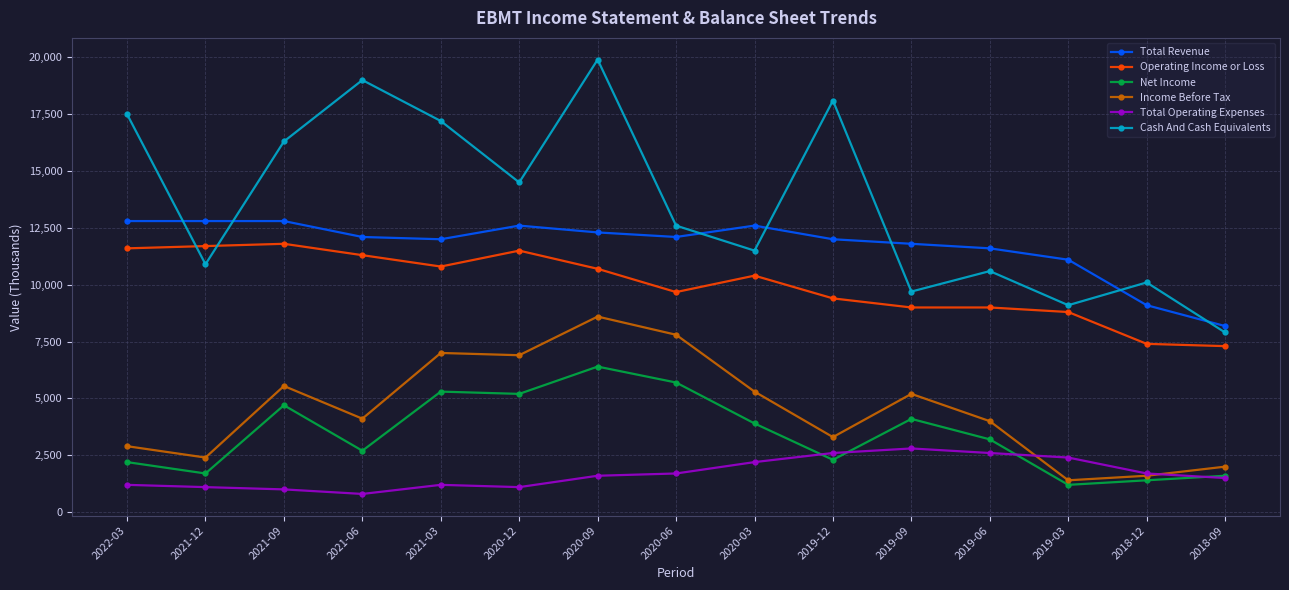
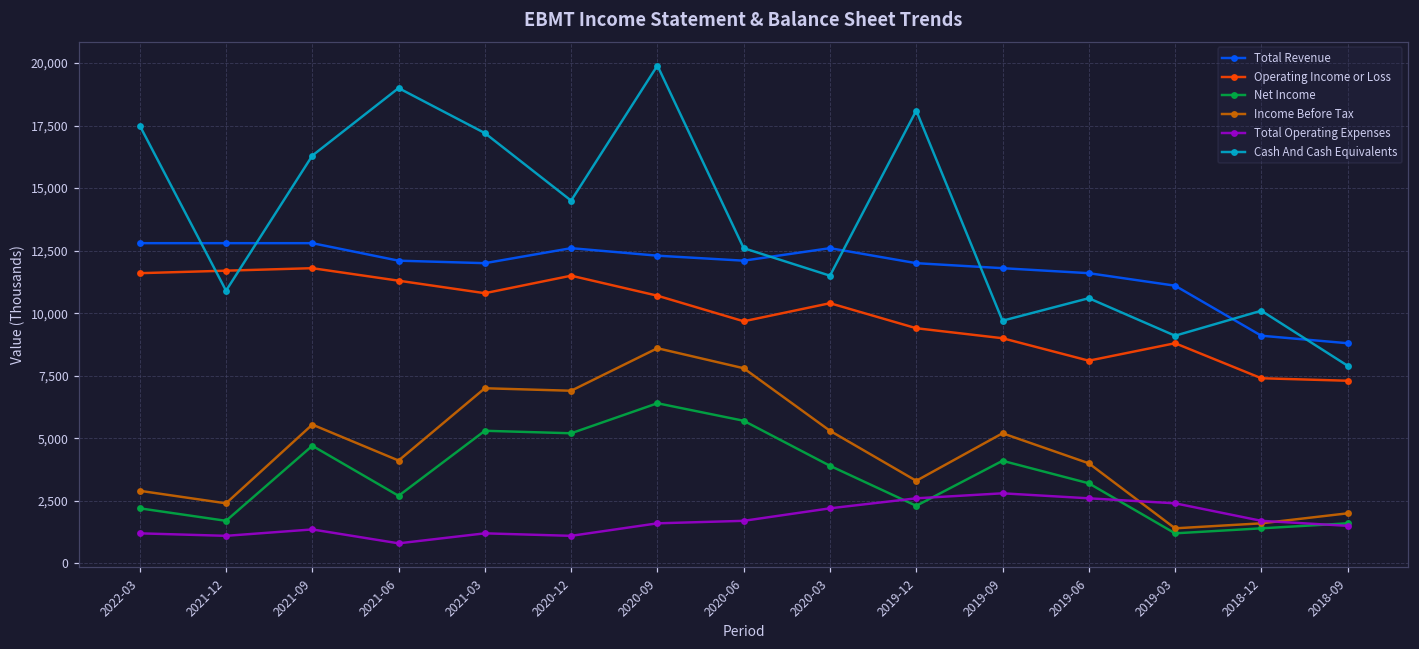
  {
    "Total Revenue": {
      "2022-03": "12,800",
      "2021-12": "12,800",
      "2021-09": "12,800",
      "2021-06": "12,100",
      "2021-03": "12,000",
      "2020-12": "12,600",
      "2020-09": "12,300",
      "2020-06": "12,100",
      "2020-03": "12,600",
      "2019-12": "12,000",
      "2019-09": "11,800",
      "2019-06": "11,600",
      "2019-03": "11,100",
      "2018-12": "9,100",
-     "2018-09": "8,200"
+     "2018-09": "8,800"
    },
    "Operating Income or Loss": {
      "2022-03": "11,600",
      "2021-12": "11,700",
      "2021-09": "11,800",
      "2021-06": "11,300",
      "2021-03": "10,800",
      "2020-12": "11,500",
      "2020-09": "10,700",
      "2020-06": "9,700",
      "2020-03": "10,400",
      "2019-12": "9,400",
      "2019-09": "9,000",
-     "2019-06": "9,000",
+     "2019-06": "8,100",
      "2019-03": "8,800",
      "2018-12": "7,400",
      "2018-09": "7,300"
    },
    "Net Income": {
      "2022-03": "2,200",
      "2021-12": "1,700",
      "2021-09": "4,700",
      "2021-06": "2,700",
      "2021-03": "5,300",
      "2020-12": "5,200",
      "2020-09": "6,400",
      "2020-06": "5,700",
      "2020-03": "3,900",
      "2019-12": "2,300",
      "2019-09": "4,100",
      "2019-06": "3,200",
      "2019-03": "1,200",
      "2018-12": "1,400"
    },
    "Income Before Tax": {
      "2022-03": "2,900",
      "2021-12": "2,400",
      "2021-09": "5,500",
      "2021-06": "4,100",
      "2021-03": "7,000",
      "2020-12": "6,900",
      "2020-09": "8,600",
      "2020-06": "7,800",
      "2020-03": "5,300",
      "2019-12": "3,300",
      "2019-09": "5,200",
      "2019-06": "4,000",
      "2019-03": "1,400",
      "2018-09": "2,000"
    },
    "Total Operating Expenses": {
      "2022-03": "1,200",
      "2021-12": "1,100",
-     "2021-09": "1,000",
+     "2021-09": "1,400",
      "2021-06": "800",
      "2021-03": "1,200",
      "2020-12": "1,100",
      "2020-09": "1,600",
      "2020-06": "1,700",
      "2020-03": "2,200",
      "2019-12": "2,600",
      "2019-09": "2,800",
      "2019-06": "2,600",
      "2019-03": "2,400"
    },
    "Cash And Cash Equivalents": {
      "2022-03": "17,500",
      "2021-12": "10,900",
      "2021-09": "16,300",
      "2021-06": "19,000",
      "2021-03": "17,200",
      "2020-12": "14,500",
      "2020-09": "19,900",
      "2020-06": "12,600",
      "2020-03": "11,500",
      "2019-12": "18,100",
      "2019-09": "9,700",
      "2019-06": "10,600",
      "2019-03": "9,100",
      "2018-12": "10,100",
      "2018-09": "7,900"
    }
  }
